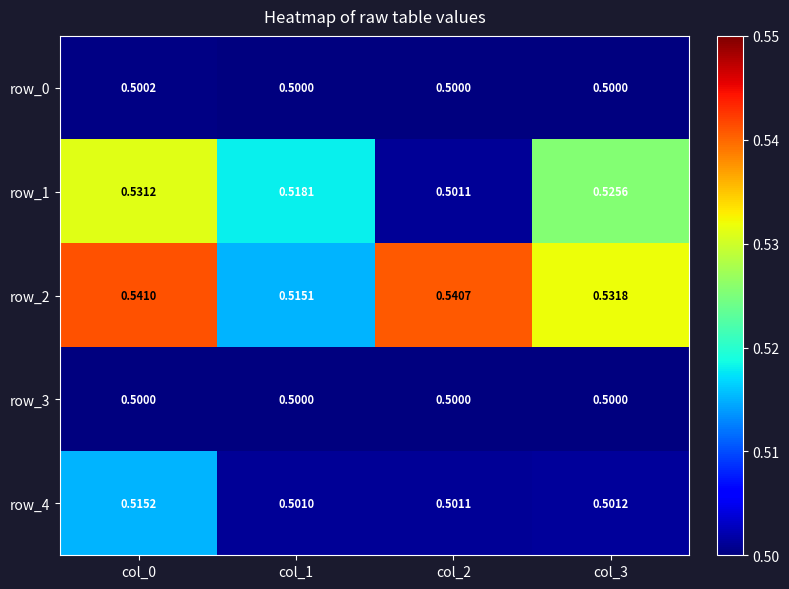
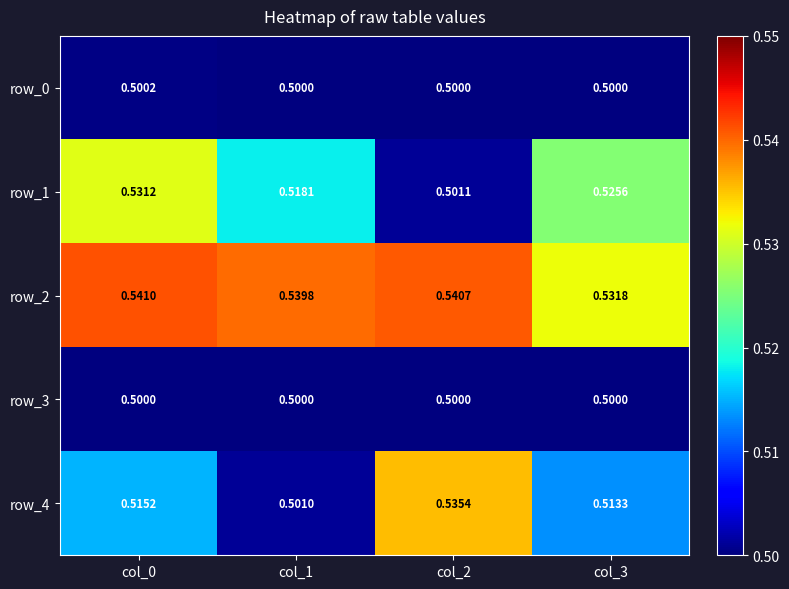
  {
    "row_0": {
      "col_0": 0.5002,
      "col_1": 0.5000,
      "col_2": 0.5000,
      "col_3": 0.5000
    },
    "row_1": {
      "col_0": 0.5312,
      "col_1": 0.5181,
      "col_2": 0.5011,
      "col_3": 0.5256
    },
    "row_2": {
      "col_0": 0.5410,
-     "col_1": 0.5151,
+     "col_1": 0.5398,
      "col_2": 0.5407,
      "col_3": 0.5318
    },
    "row_3": {
      "col_0": 0.5000,
      "col_1": 0.5000,
      "col_2": 0.5000,
      "col_3": 0.5000
    },
    "row_4": {
      "col_0": 0.5152,
      "col_1": 0.5010,
-     "col_2": 0.5011,
-     "col_3": 0.5012
+     "col_2": 0.5354,
+     "col_3": 0.5133
    }
  }
